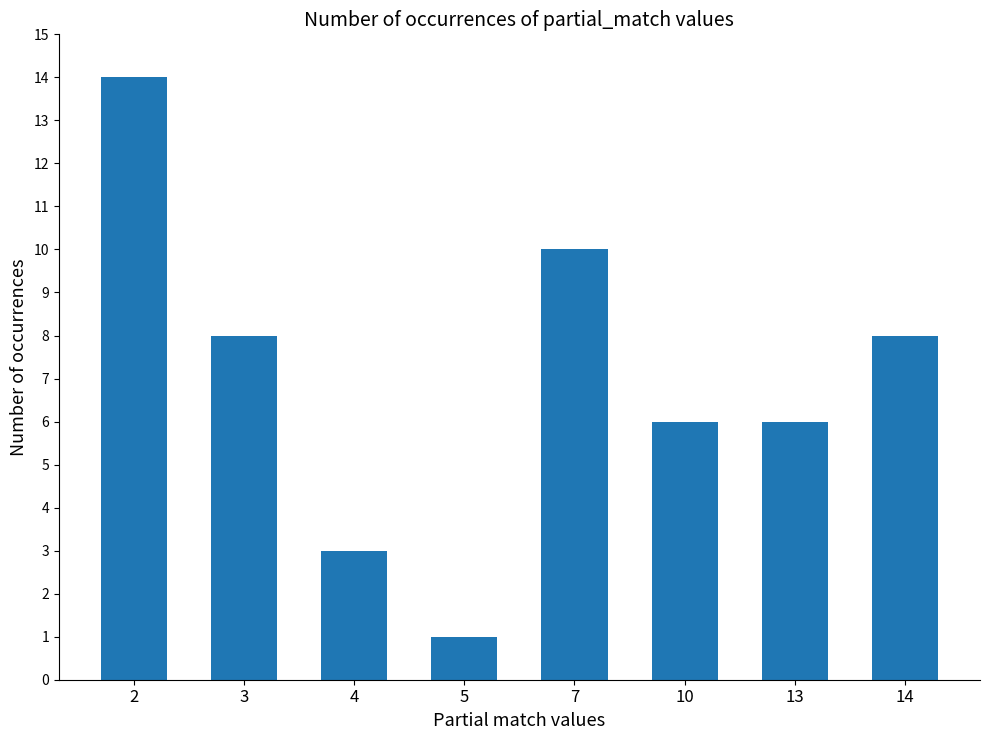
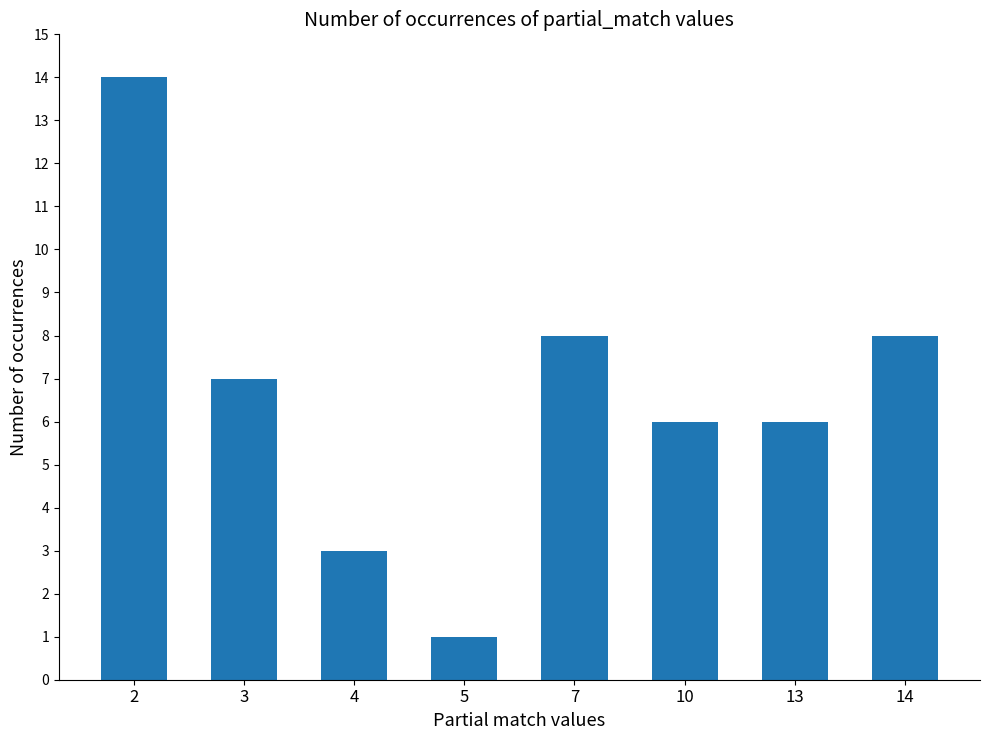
  {
    "2": 14,
-   "3": 8,
+   "3": 7,
    "4": 3,
    "5": 1,
-   "7": 10,
+   "7": 8,
    "10": 6,
    "13": 6,
    "14": 8
  }
